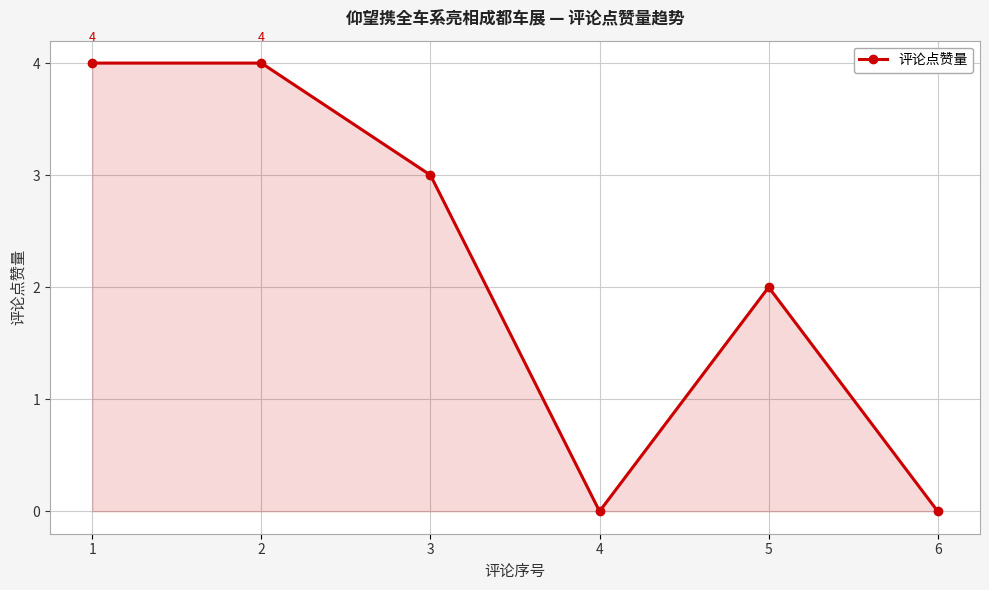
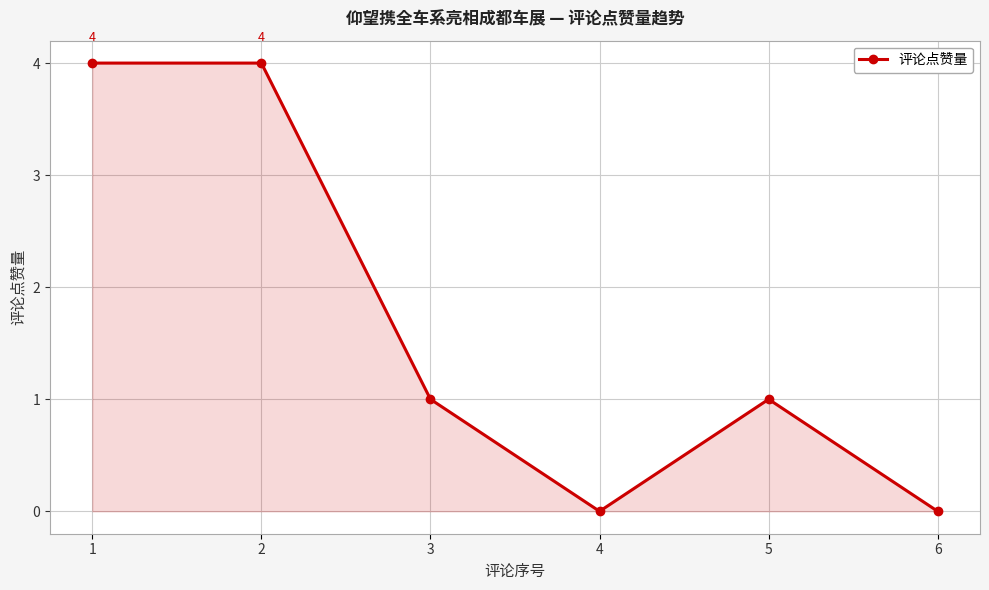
  {
-   "3": 3,
+   "3": 1,
    "4": 0,
-   "5": 2,
+   "5": 1,
    "6": 0
  }
